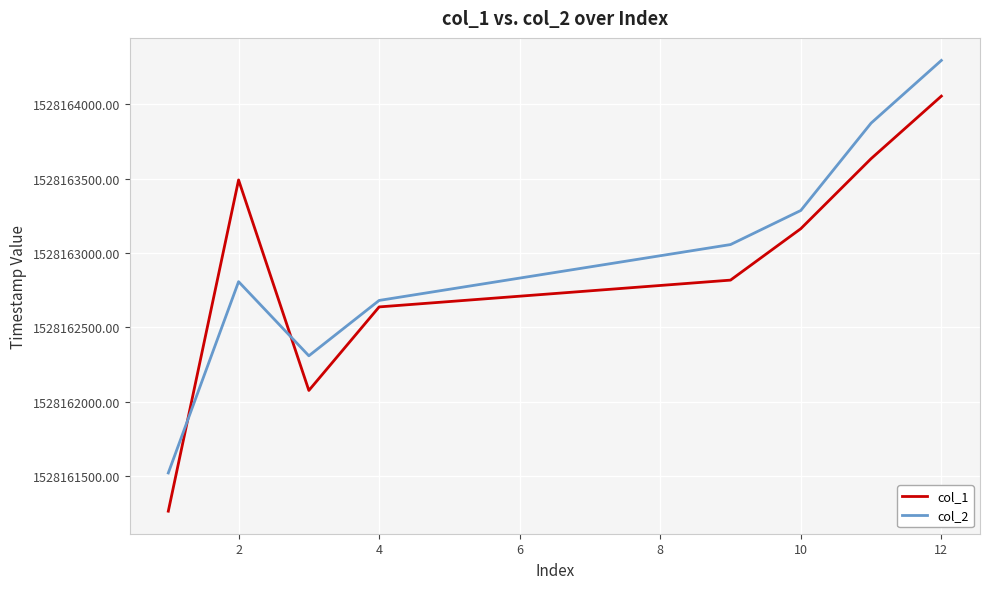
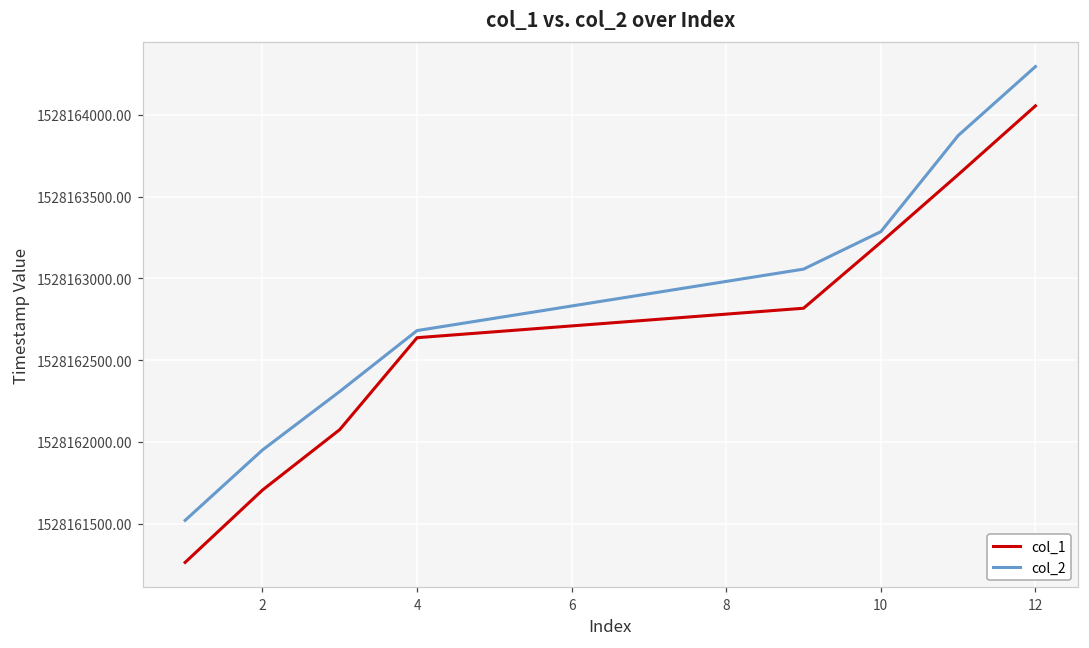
  {
    "col_1": {
-     "2": 1528163490,
+     "2": 1528161710,
      "4": 1528162640,
-     "10": 1528163160,
+     "10": 1528163220,
      "12": 1528164050
    },
    "col_2": {
-     "2": 1528162810,
+     "2": 1528161950,
      "4": 1528162680,
      "10": 1528163290,
      "12": 1528164290
    }
  }
